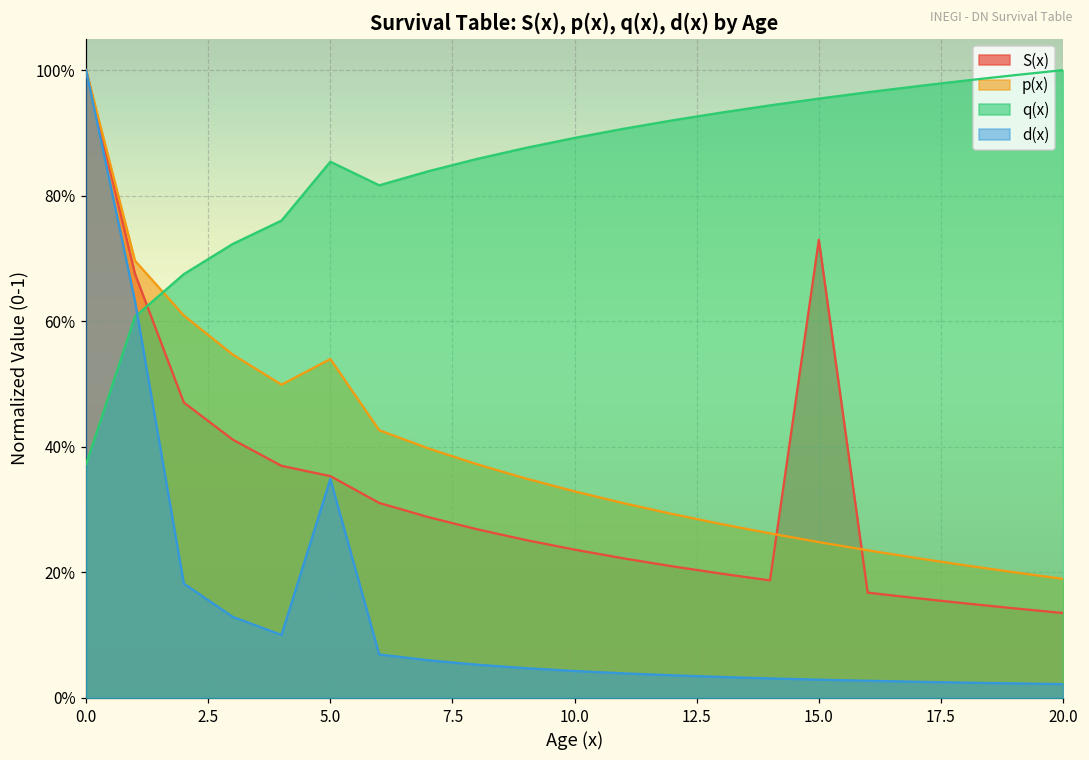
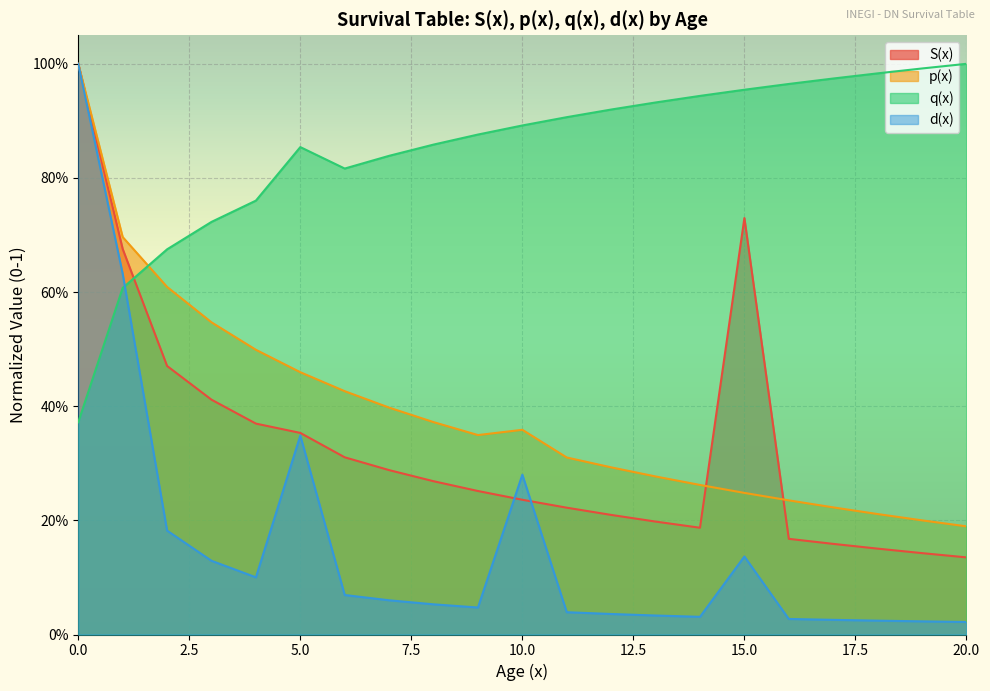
  {
    "S(x)": {
      "5.0": "35%",
      "10.0": "24%",
      "15.0": "73%",
      "20.0": "14%"
    },
    "p(x)": {
-     "5.0": "54%",
-     "10.0": "33%",
+     "5.0": "46%",
+     "10.0": "36%",
      "15.0": "25%",
      "20.0": "19%"
    },
    "q(x)": {
      "0.0": "37%",
      "5.0": "85%",
      "10.0": "89%",
      "15.0": "95%",
      "20.0": "100%"
    },
    "d(x)": {
      "5.0": "35%",
-     "10.0": "4%",
-     "15.0": "3%",
+     "10.0": "28%",
+     "15.0": "14%",
      "20.0": "2%"
    }
  }
